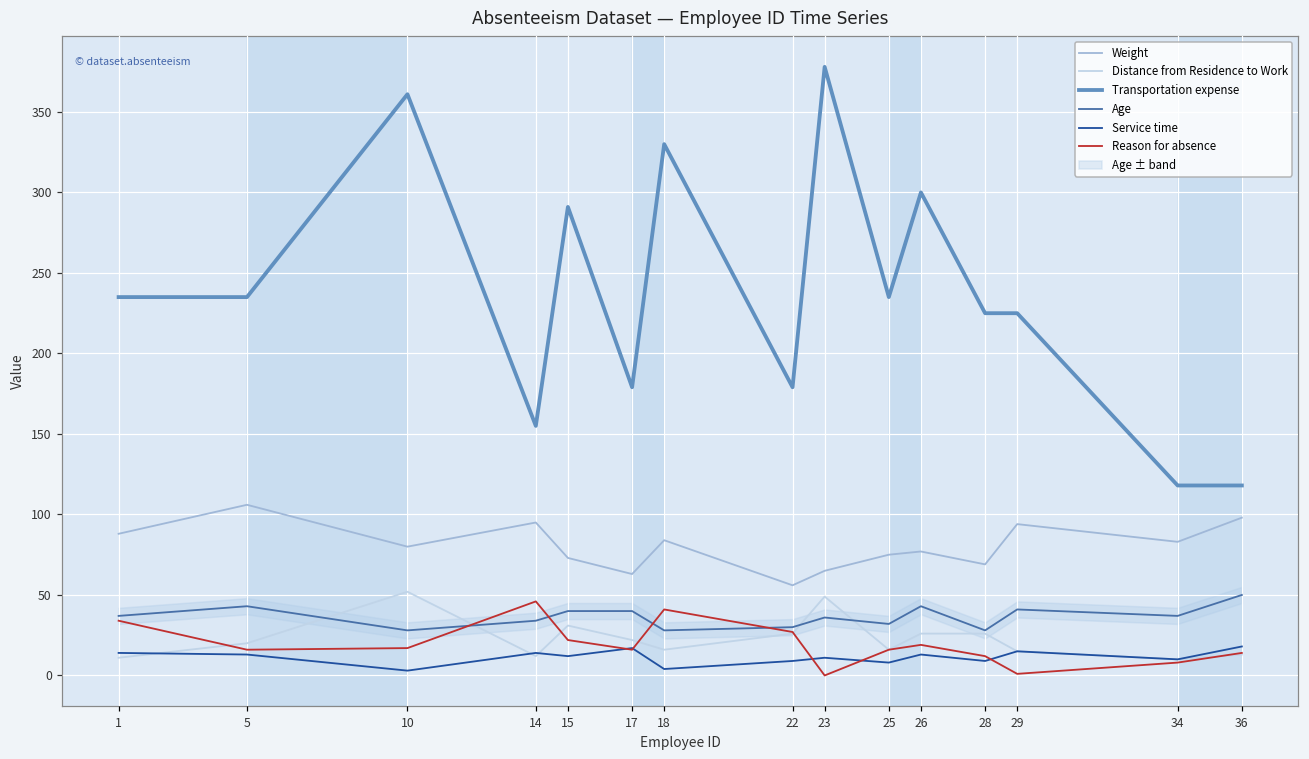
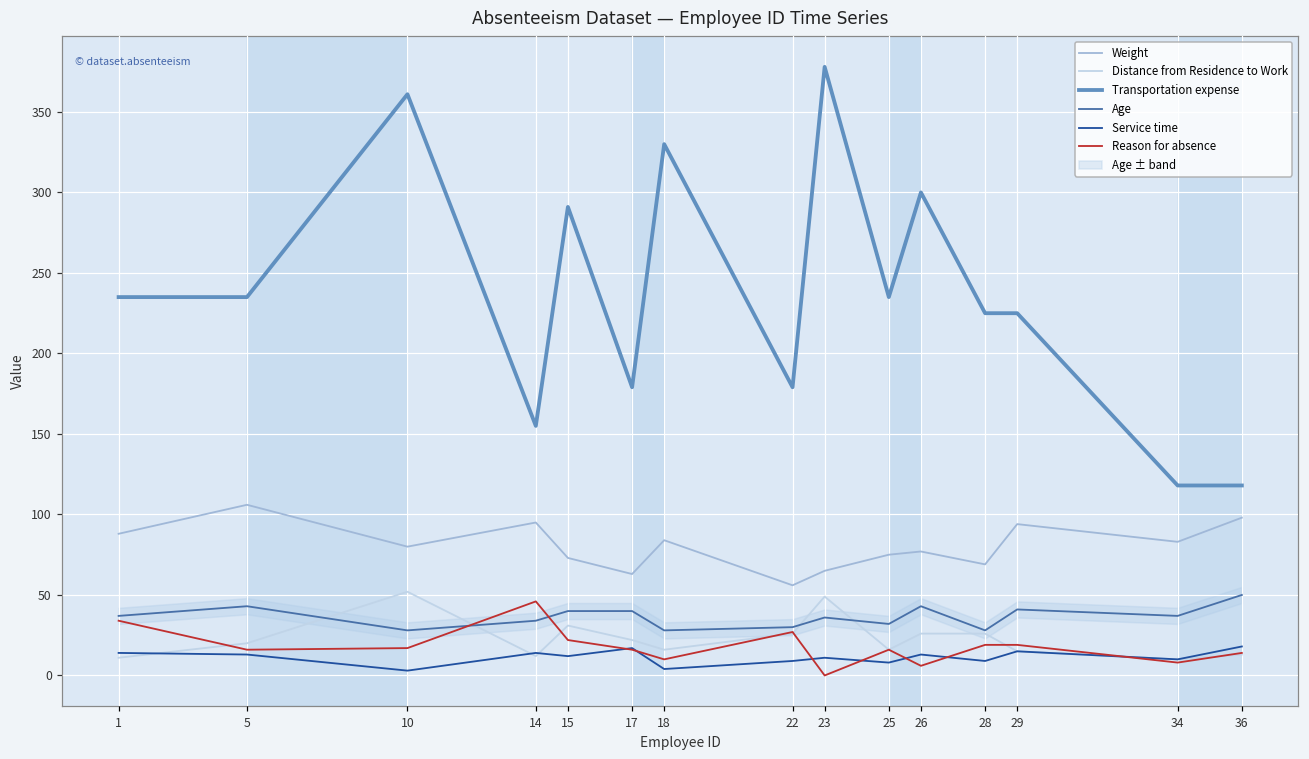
  {
    "Reason for absence": {
      "1": 34,
      "5": 16,
      "10": 17,
      "14": 46,
      "15": 22,
-     "18": 41,
+     "18": 10,
      "23": 0,
-     "26": 19,
-     "28": 12,
-     "29": 1,
+     "26": 6,
+     "28": 19,
+     "29": 19,
      "34": 8
    }
  }
